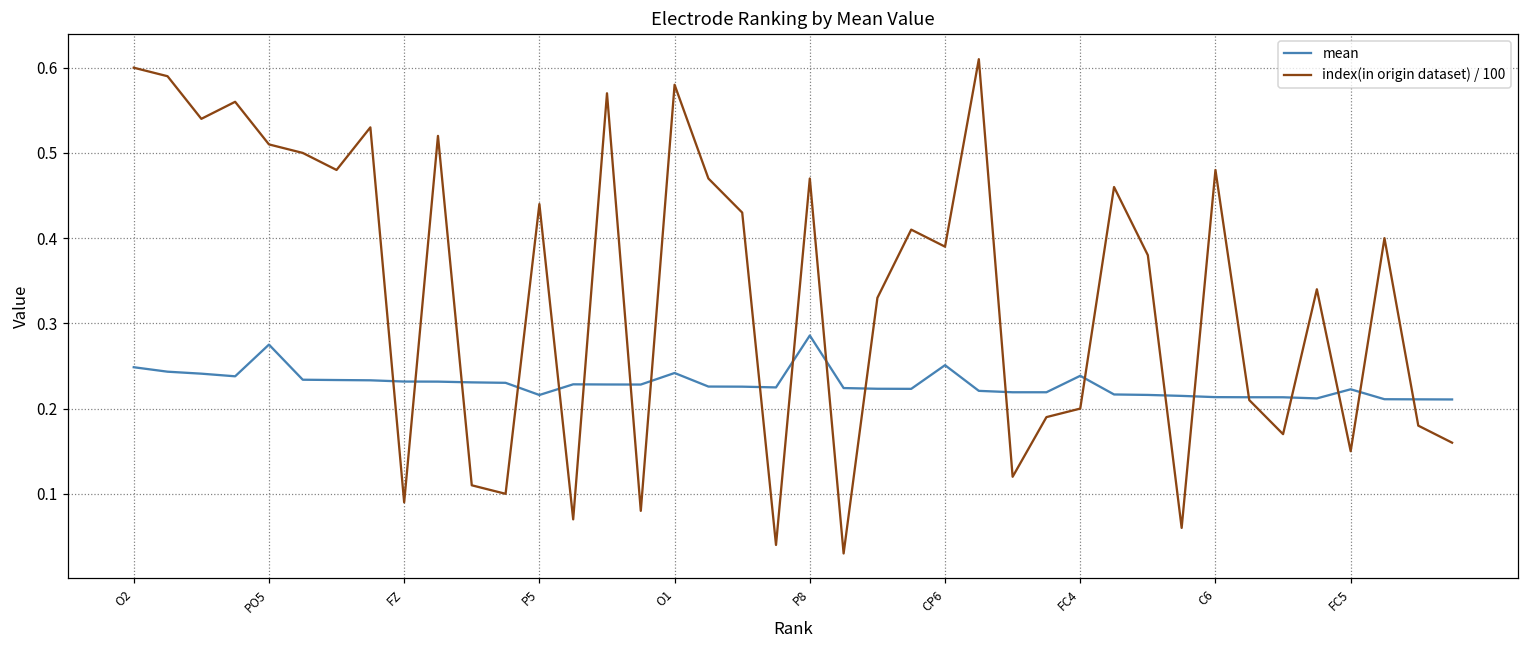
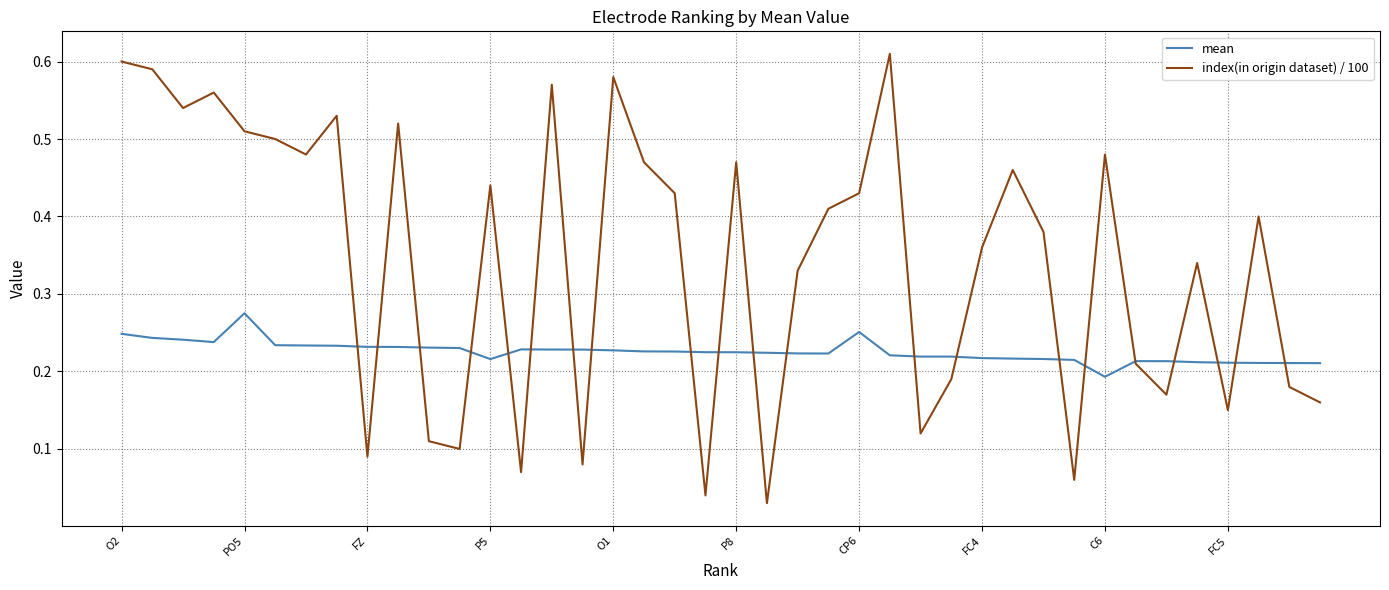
  {
    "mean": {
      "O2": 0.25,
      "PO5": 0.28,
      "FZ": 0.23,
      "P5": 0.22,
-     "O1": 0.24,
-     "P8": 0.29,
+     "O1": 0.23,
+     "P8": 0.22,
      "CP6": 0.25,
-     "FC4": 0.24,
-     "C6": 0.21,
-     "FC5": 0.22
+     "FC4": 0.22,
+     "C6": 0.19,
+     "FC5": 0.21
    },
    "index(in origin dataset) / 100": {
      "O2": 0.60,
      "PO5": 0.51,
      "FZ": 0.09,
      "P5": 0.44,
      "O1": 0.58,
      "P8": 0.47,
-     "CP6": 0.39,
-     "FC4": 0.20,
+     "CP6": 0.43,
+     "FC4": 0.36,
      "C6": 0.48,
      "FC5": 0.15
    }
  }
